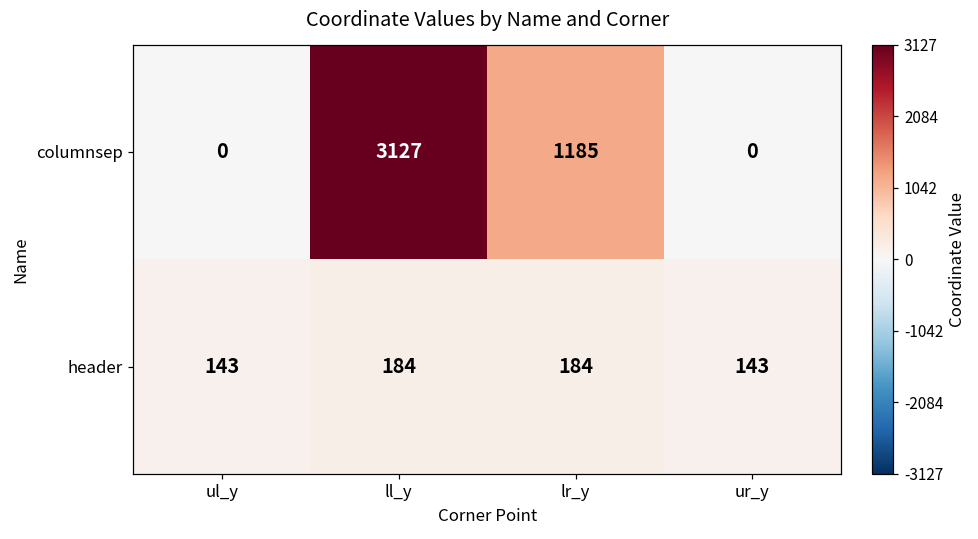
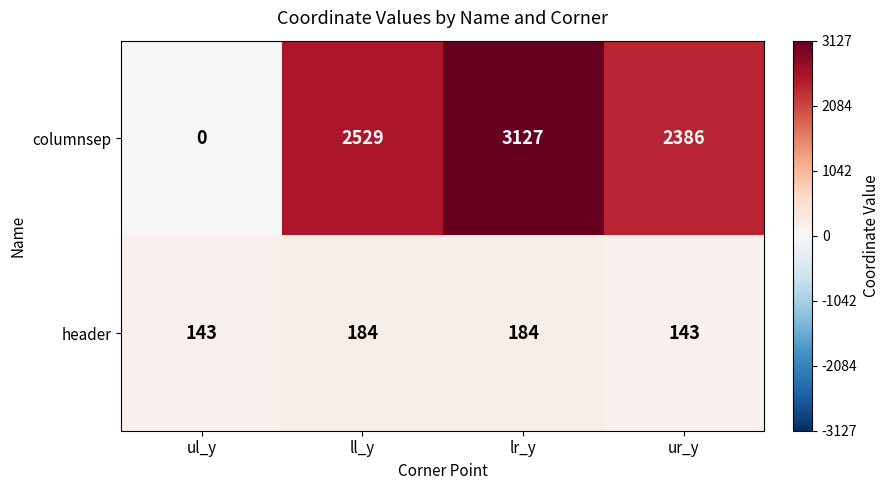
  {
    "columnsep": {
      "ul_y": 0,
-     "ll_y": 3127,
-     "lr_y": 1185,
-     "ur_y": 0
+     "ll_y": 2529,
+     "lr_y": 3127,
+     "ur_y": 2386
    },
    "header": {
      "ul_y": 143,
      "ll_y": 184,
      "lr_y": 184,
      "ur_y": 143
    }
  }
